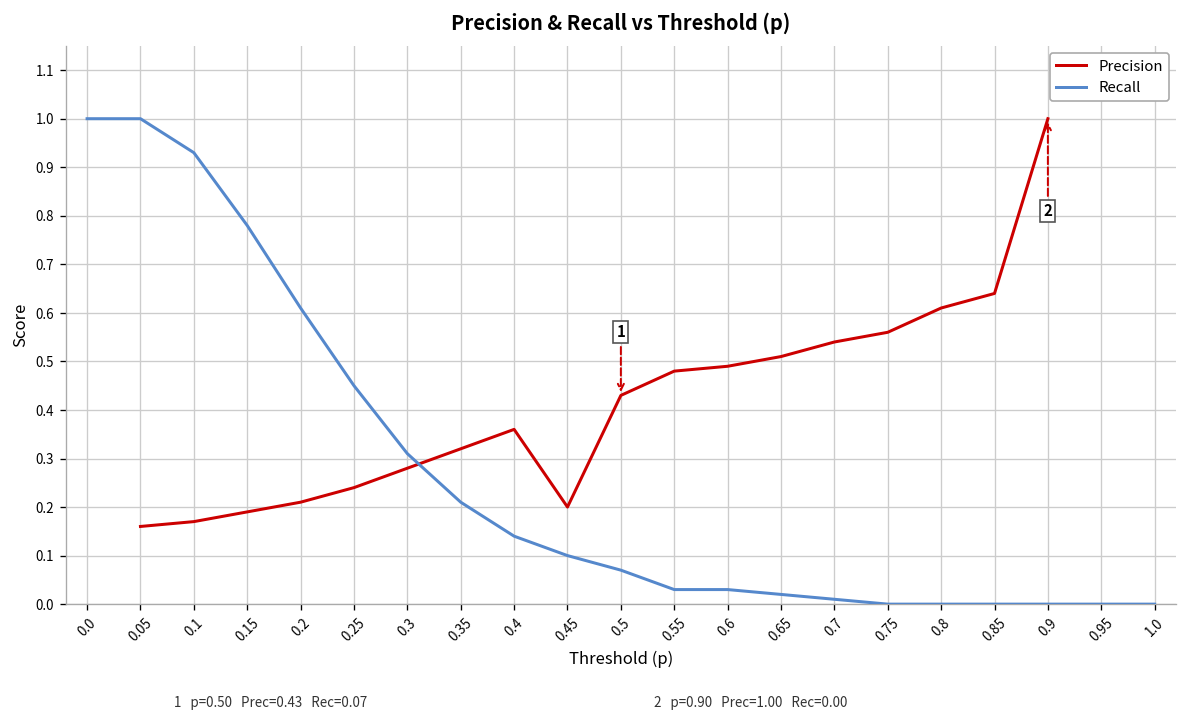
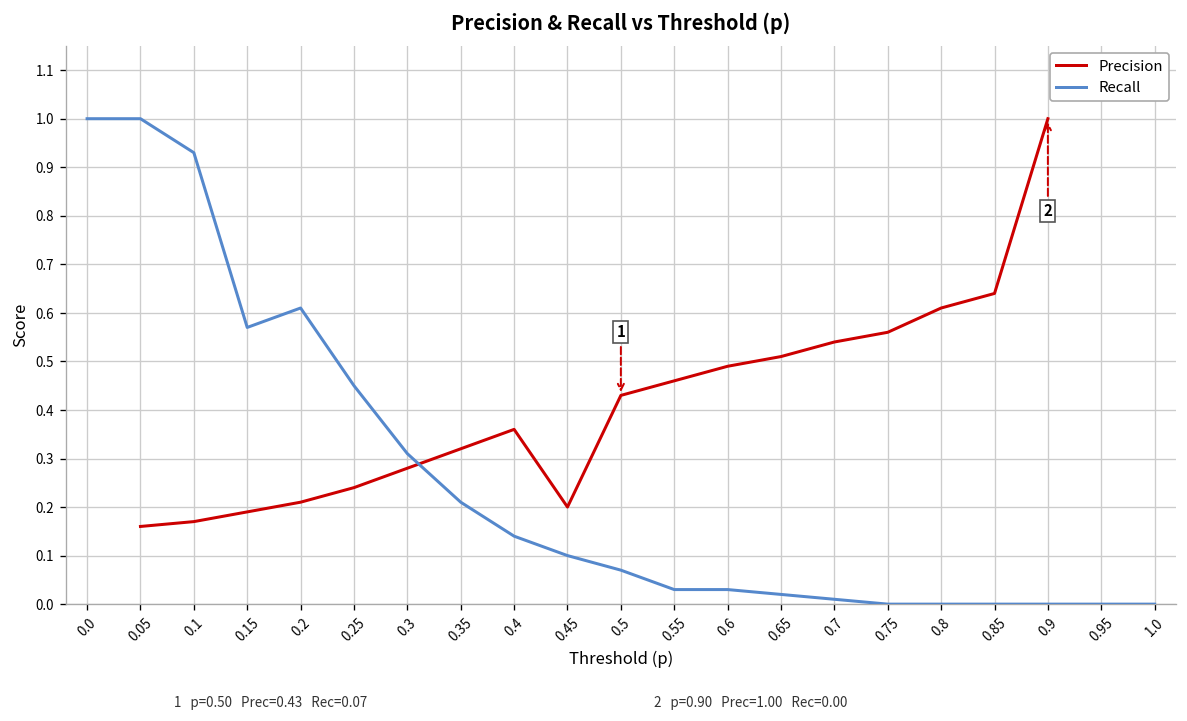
  {
    "Precision": {
      "0.05": 0.16,
      "0.1": 0.17,
      "0.15": 0.19,
      "0.2": 0.21,
      "0.25": 0.24,
      "0.3": 0.28,
      "0.35": 0.32,
      "0.4": 0.36,
      "0.45": 0.20,
-     "0.55": 0.48,
+     "0.55": 0.46,
      "0.6": 0.49,
      "0.65": 0.51,
      "0.7": 0.54,
      "0.75": 0.56,
      "0.8": 0.61,
      "0.85": 0.64
    },
    "Recall": {
      "0.0": 1.00,
      "0.05": 1.00,
      "0.1": 0.93,
-     "0.15": 0.78,
+     "0.15": 0.57,
      "0.2": 0.61,
      "0.25": 0.45,
      "0.3": 0.31,
      "0.35": 0.21,
      "0.4": 0.14,
      "0.45": 0.10,
      "0.5": 0.07,
      "0.55": 0.03,
      "0.6": 0.03,
      "0.65": 0.02,
      "0.7": 0.01,
      "0.75": 0.00,
      "0.8": 0.00,
      "0.85": 0.00,
      "0.9": 0.00,
      "0.95": 0.00,
      "1.0": 0.00
    }
  }
